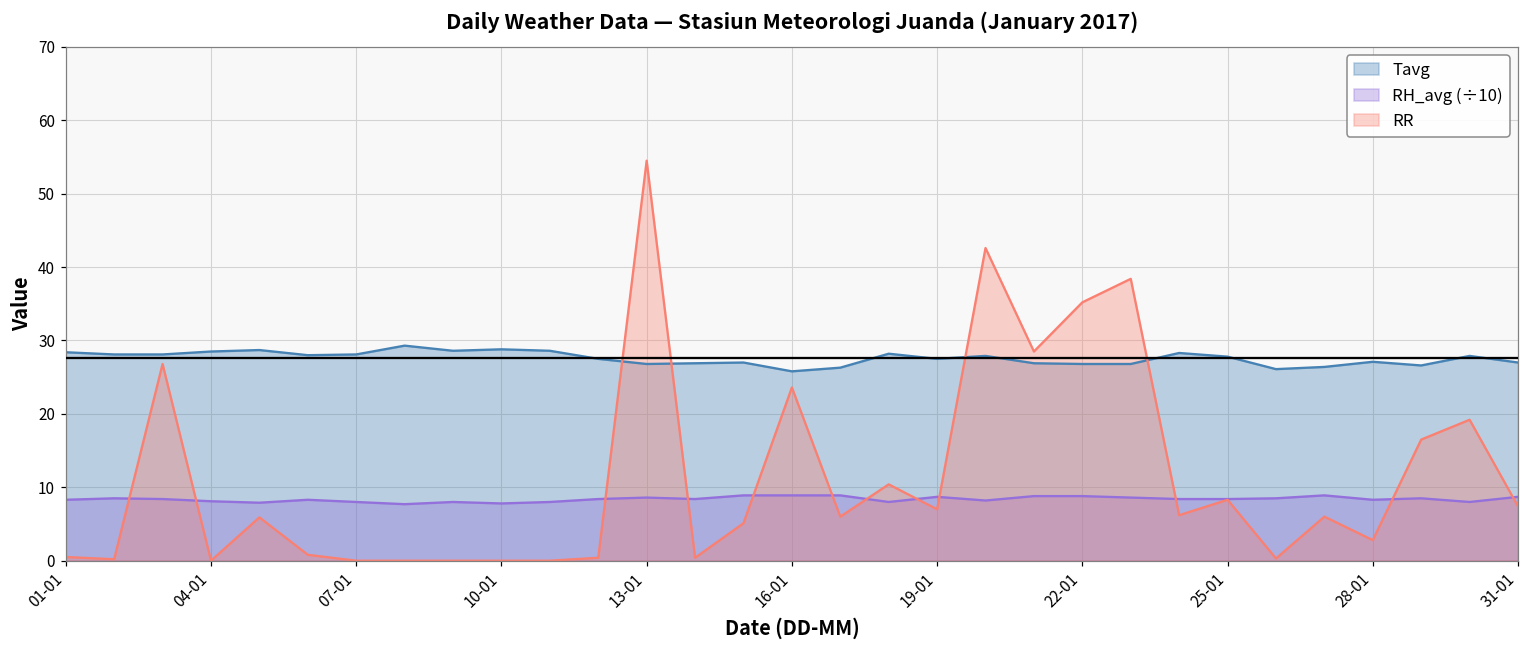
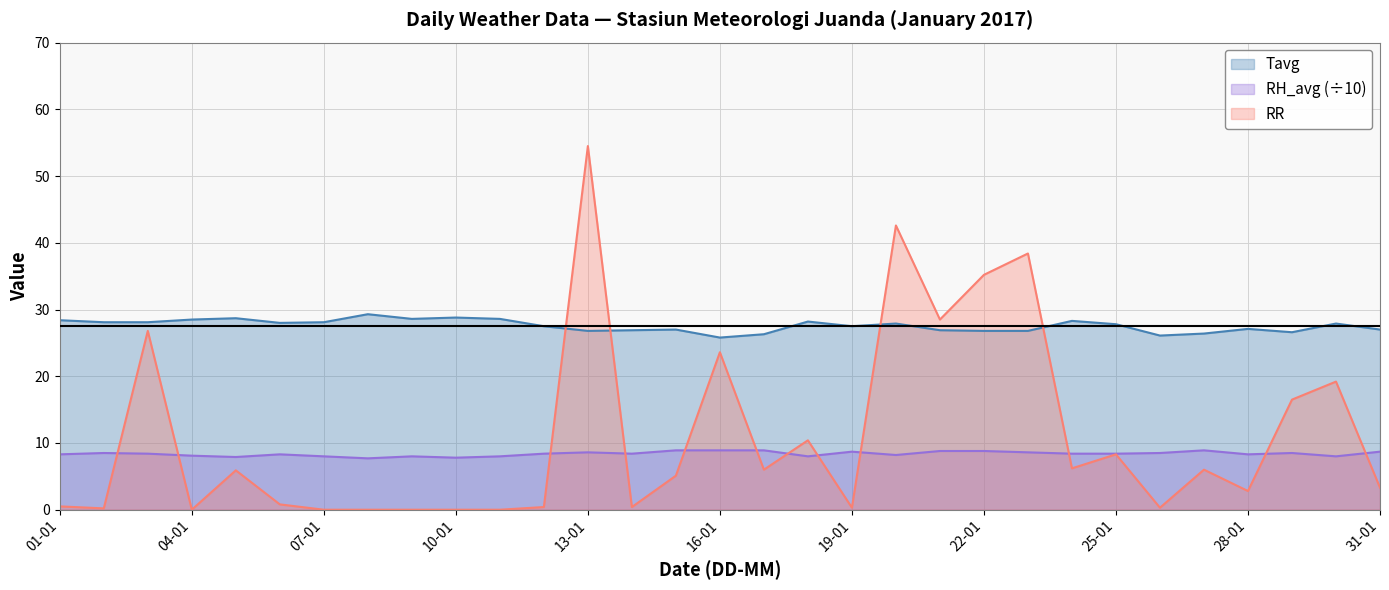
  {
    "RR": {
      "01-01": 1,
      "04-01": 0,
      "07-01": 0,
      "10-01": 0,
      "13-01": 55,
      "16-01": 24,
-     "19-01": 7,
+     "19-01": 0,
      "22-01": 35,
      "28-01": 3,
-     "31-01": 7
+     "31-01": 3
    }
  }
